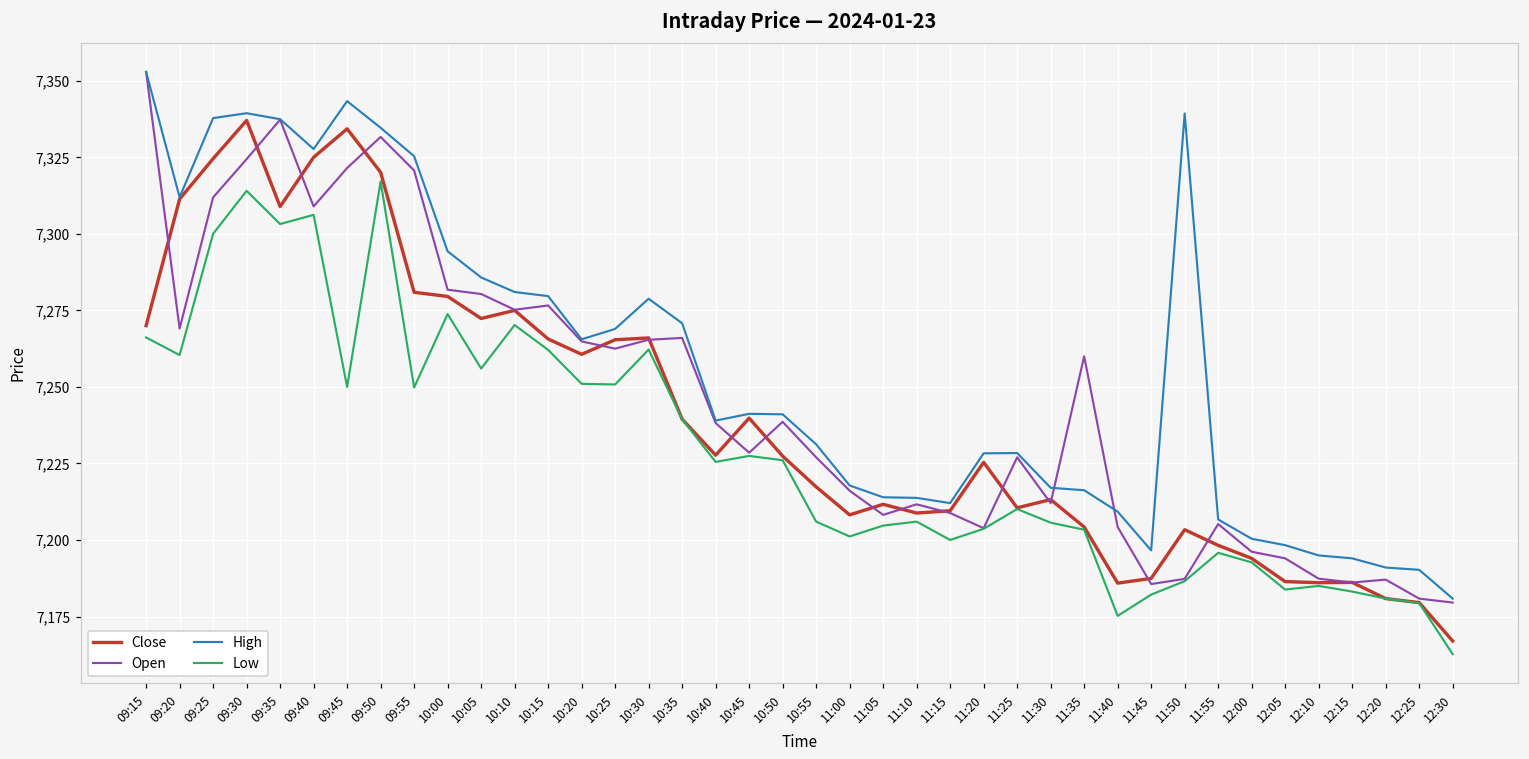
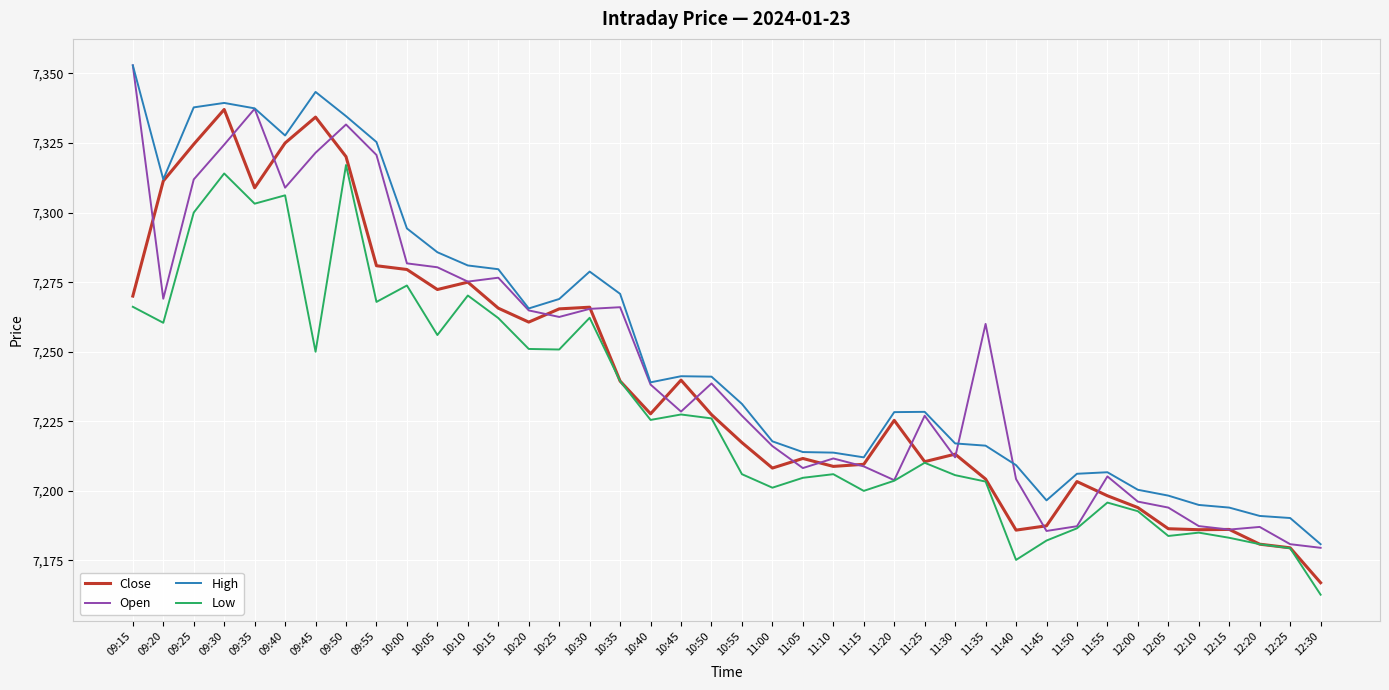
  {
    "Close": {
      "09:15": "7,270",
      "09:25": "7,325",
      "09:30": "7,337",
      "09:35": "7,309",
      "09:40": "7,325",
      "09:45": "7,334",
      "09:50": "7,320",
      "09:55": "7,281",
      "10:00": "7,280",
      "10:05": "7,272",
      "10:15": "7,266",
      "10:20": "7,261",
      "10:25": "7,265",
      "10:40": "7,228",
      "10:45": "7,240",
      "10:50": "7,227",
      "10:55": "7,217",
      "11:00": "7,208",
      "11:05": "7,212",
      "11:10": "7,209",
      "11:20": "7,225",
      "11:30": "7,213",
      "11:40": "7,186",
      "11:45": "7,187",
      "11:50": "7,203",
      "11:55": "7,198",
      "12:00": "7,194",
      "12:05": "7,186",
      "12:10": "7,186",
      "12:30": "7,167"
    },
    "Open": {
      "09:20": "7,269",
      "09:25": "7,312",
      "09:30": "7,324",
      "09:40": "7,309",
      "09:45": "7,322",
      "09:50": "7,332",
      "09:55": "7,321",
      "10:00": "7,282",
      "10:05": "7,280",
      "10:15": "7,277",
      "10:25": "7,263",
      "10:35": "7,266",
      "10:45": "7,229",
      "10:50": "7,239",
      "10:55": "7,227",
      "11:00": "7,216",
      "11:05": "7,208",
      "11:10": "7,212",
      "11:25": "7,227",
      "11:30": "7,212",
      "11:35": "7,260",
      "11:40": "7,204",
      "11:45": "7,186",
      "11:55": "7,205",
      "12:00": "7,196",
      "12:05": "7,194",
      "12:10": "7,187",
      "12:20": "7,187",
      "12:25": "7,181",
      "12:30": "7,180"
    },
    "High": {
      "09:25": "7,338",
      "09:30": "7,339",
      "09:40": "7,328",
      "09:45": "7,343",
      "09:50": "7,335",
      "09:55": "7,325",
      "10:00": "7,294",
      "10:05": "7,286",
      "10:10": "7,281",
      "10:15": "7,280",
      "10:25": "7,269",
      "10:30": "7,279",
      "10:35": "7,271",
      "10:45": "7,241",
      "10:50": "7,241",
      "10:55": "7,231",
      "11:00": "7,218",
      "11:05": "7,214",
      "11:10": "7,214",
      "11:15": "7,212",
      "11:20": "7,228",
      "11:25": "7,228",
      "11:30": "7,217",
      "11:35": "7,216",
      "11:40": "7,209",
      "11:45": "7,197",
-     "11:50": "7,339",
+     "11:50": "7,206",
      "11:55": "7,207",
      "12:00": "7,200",
      "12:05": "7,198",
      "12:10": "7,195",
      "12:15": "7,194",
      "12:20": "7,191",
      "12:25": "7,190",
      "12:30": "7,181"
    },
    "Low": {
      "09:15": "7,266",
      "09:20": "7,260",
      "09:25": "7,300",
      "09:30": "7,314",
      "09:35": "7,303",
      "09:40": "7,306",
      "09:45": "7,250",
      "09:50": "7,317",
-     "09:55": "7,250",
+     "09:55": "7,268",
      "10:00": "7,274",
      "10:05": "7,256",
      "10:10": "7,270",
      "10:15": "7,262",
      "10:20": "7,251",
      "10:25": "7,251",
      "10:30": "7,262",
      "10:40": "7,226",
      "10:45": "7,227",
      "10:50": "7,226",
      "10:55": "7,206",
      "11:00": "7,201",
      "11:05": "7,205",
      "11:10": "7,206",
      "11:15": "7,200",
      "11:30": "7,206",
      "11:40": "7,175",
      "11:45": "7,182",
      "11:55": "7,196",
      "12:00": "7,193",
      "12:05": "7,184",
      "12:10": "7,185",
      "12:15": "7,183",
      "12:30": "7,163"
    }
  }
